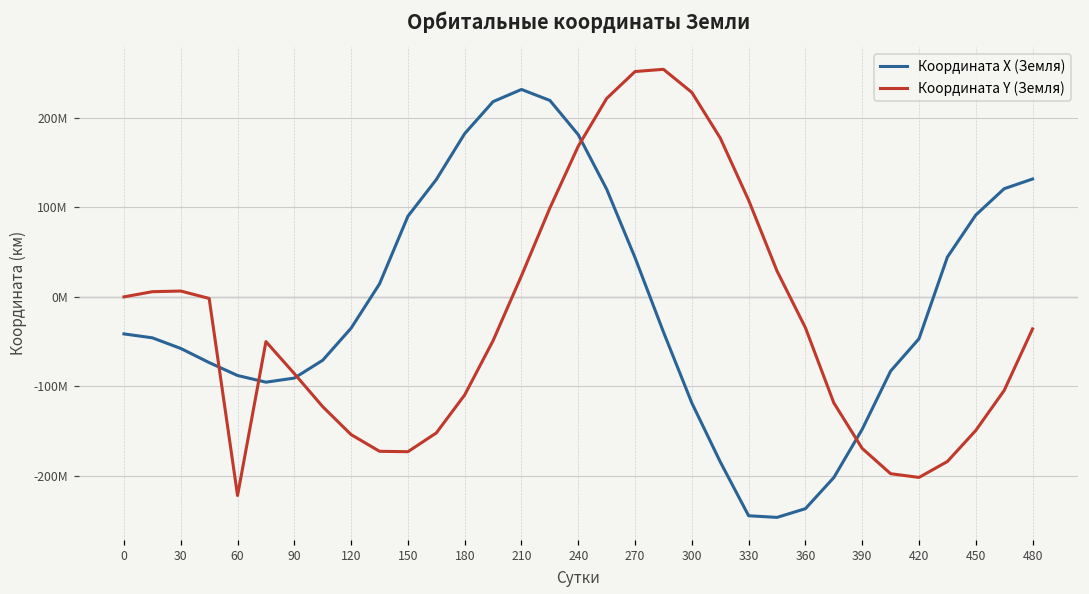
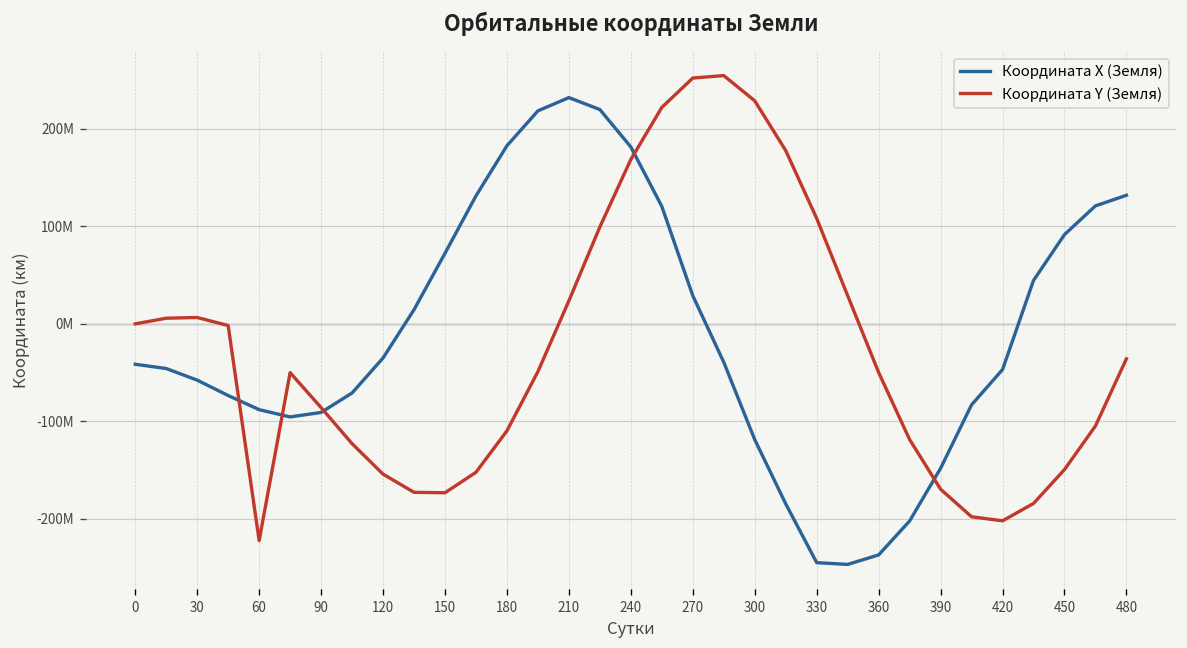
  {
    "Координата X (Земля)": {
      "0": -40000000,
      "30": -60000000,
      "60": -90000000,
      "90": -90000000,
      "120": -30000000,
-     "150": 90000000,
+     "150": 70000000,
      "180": 180000000,
      "210": 230000000,
      "240": 180000000,
-     "270": 40000000,
+     "270": 30000000,
      "300": -120000000,
      "330": -240000000,
      "360": -240000000,
      "390": -150000000,
      "420": -50000000,
      "450": 90000000,
      "480": 130000000
    },
    "Координата Y (Земля)": {
      "0": 0,
      "30": 10000000,
      "60": -220000000,
      "90": -90000000,
      "120": -150000000,
      "150": -170000000,
      "180": -110000000,
      "210": 20000000,
      "240": 170000000,
      "270": 250000000,
      "300": 230000000,
      "330": 110000000,
-     "360": -30000000,
+     "360": -50000000,
      "390": -170000000,
      "420": -200000000,
      "450": -150000000,
      "480": -40000000
    }
  }
